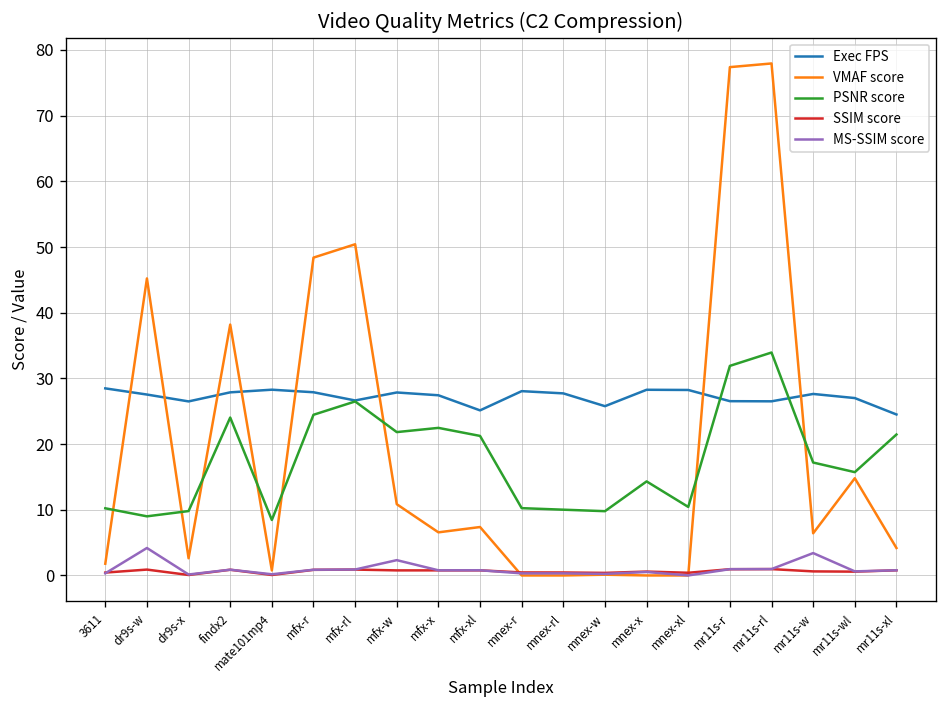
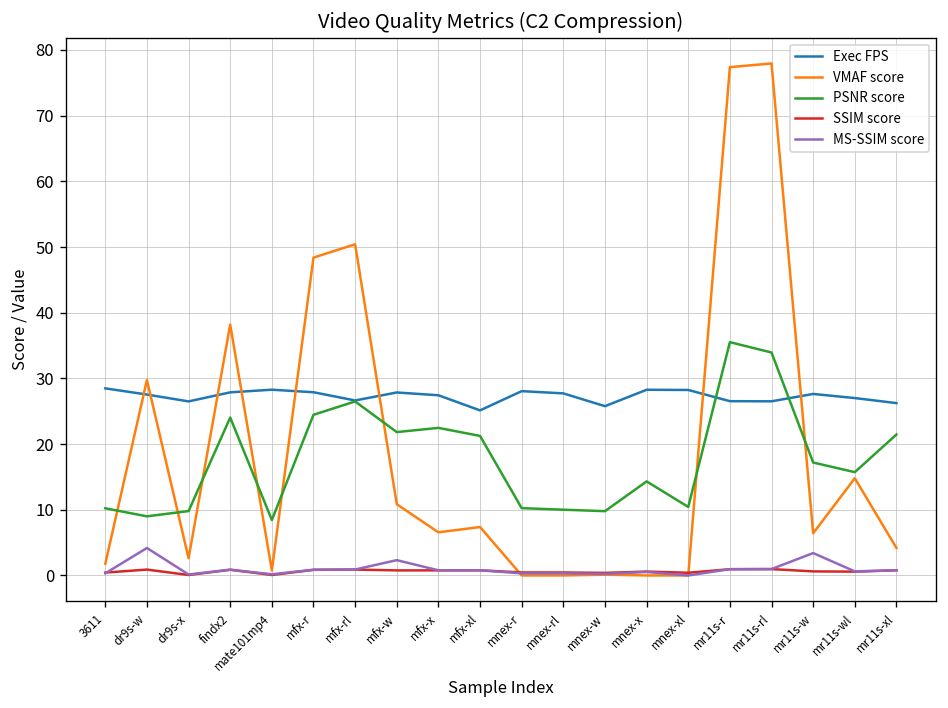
  {
    "Exec FPS": {
      "3611": 28,
      "dr9s-w": 28,
      "dr9s-x": 26,
      "findx2": 28,
      "mate101mp4": 28,
      "mfx-r": 28,
      "mfx-w": 28,
      "mfx-x": 27,
      "mfx-xl": 25,
      "mnex-r": 28,
      "mnex-rl": 28,
      "mnex-w": 26,
      "mnex-x": 28,
      "mnex-xl": 28,
      "mr11s-r": 27,
      "mr11s-rl": 27,
      "mr11s-w": 28,
      "mr11s-wl": 27,
-     "mr11s-xl": 25
+     "mr11s-xl": 26
    },
    "VMAF score": {
      "3611": 2,
-     "dr9s-w": 45,
+     "dr9s-w": 30,
      "dr9s-x": 3,
      "findx2": 38,
      "mate101mp4": 1,
      "mfx-r": 48,
      "mfx-rl": 50,
      "mfx-w": 11,
      "mfx-x": 7,
      "mfx-xl": 7,
      "mnex-x": 0,
      "mr11s-r": 77,
      "mr11s-rl": 78,
      "mr11s-w": 6,
      "mr11s-wl": 15,
      "mr11s-xl": 4
    },
    "PSNR score": {
      "3611": 10,
      "dr9s-w": 9,
      "dr9s-x": 10,
      "findx2": 24,
      "mate101mp4": 8,
      "mfx-r": 24,
      "mfx-w": 22,
      "mfx-x": 22,
      "mfx-xl": 21,
      "mnex-r": 10,
      "mnex-rl": 10,
      "mnex-w": 10,
      "mnex-x": 14,
      "mnex-xl": 10,
-     "mr11s-r": 32,
+     "mr11s-r": 36,
      "mr11s-rl": 34,
      "mr11s-w": 17,
      "mr11s-wl": 16,
      "mr11s-xl": 21
    },
    "SSIM score": {
      "dr9s-w": 1,
      "mfx-w": 1,
      "mr11s-w": 1
    },
    "MS-SSIM score": {
      "dr9s-w": 4,
      "mfx-w": 2,
      "mr11s-w": 3
    }
  }
